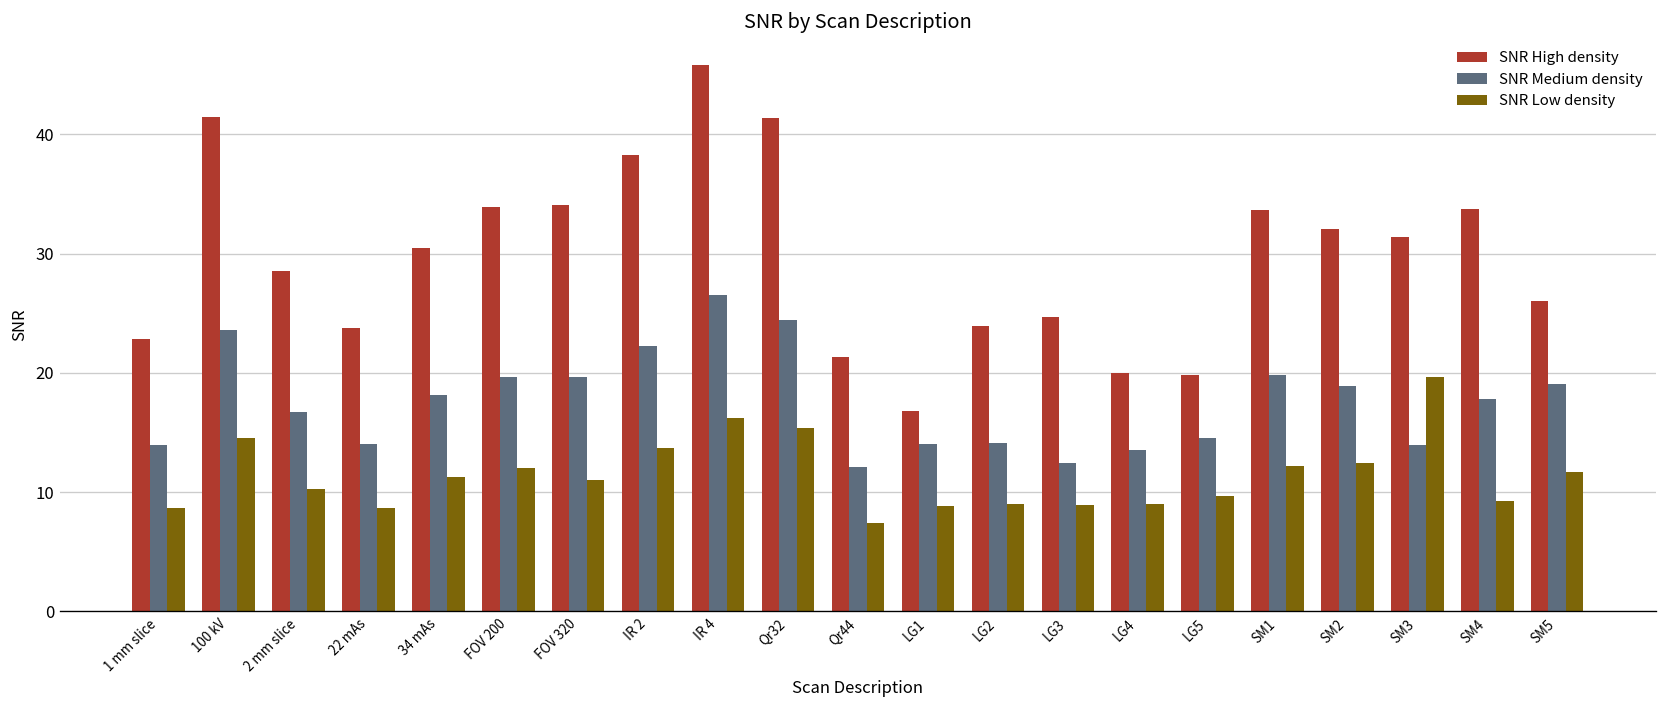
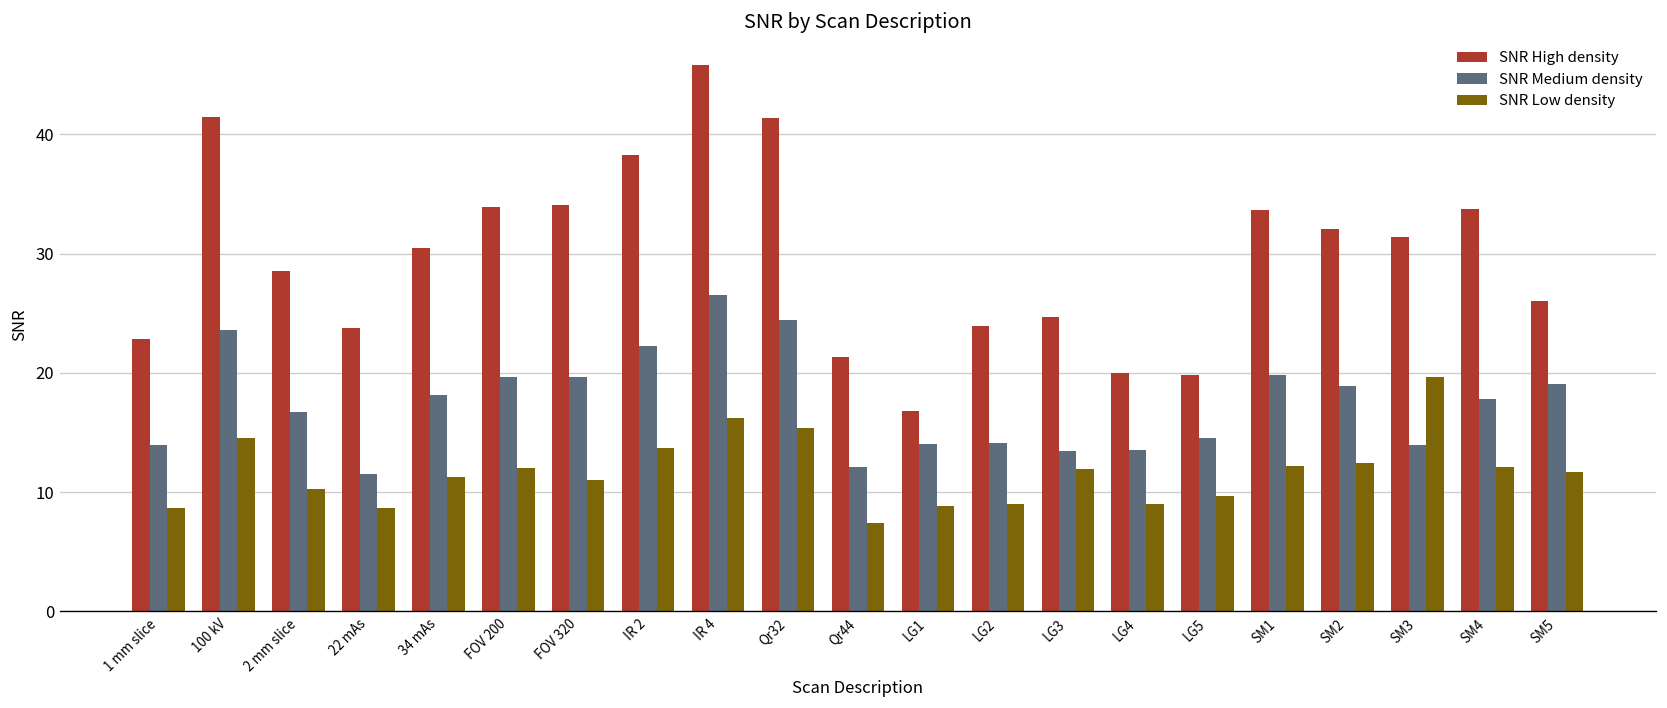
  {
    "SNR High density": {
      "1 mm slice": 23,
      "100 kV": 41,
      "2 mm slice": 28,
      "22 mAs": 24,
      "34 mAs": 30,
      "FOV 200": 34,
      "FOV 320": 34,
      "IR 2": 38,
      "IR 4": 46,
      "Qr32": 41,
      "Qr44": 21,
      "LG1": 17,
      "LG2": 24,
      "LG3": 25,
      "LG4": 20,
      "LG5": 20,
      "SM1": 34,
      "SM2": 32,
      "SM3": 31,
      "SM4": 34,
      "SM5": 26
    },
    "SNR Medium density": {
      "1 mm slice": 14,
      "100 kV": 24,
      "2 mm slice": 17,
-     "22 mAs": 14,
+     "22 mAs": 12,
      "34 mAs": 18,
      "FOV 200": 20,
      "FOV 320": 20,
      "IR 2": 22,
      "IR 4": 27,
      "Qr32": 24,
      "Qr44": 12,
      "LG1": 14,
      "LG2": 14,
-     "LG3": 12,
+     "LG3": 13,
      "LG4": 14,
      "LG5": 15,
      "SM1": 20,
      "SM2": 19,
      "SM3": 14,
      "SM4": 18,
      "SM5": 19
    },
    "SNR Low density": {
      "1 mm slice": 9,
      "100 kV": 15,
      "2 mm slice": 10,
      "22 mAs": 9,
      "34 mAs": 11,
      "FOV 200": 12,
      "FOV 320": 11,
      "IR 2": 14,
      "IR 4": 16,
      "Qr32": 15,
      "Qr44": 7,
      "LG1": 9,
      "LG2": 9,
-     "LG3": 9,
+     "LG3": 12,
      "LG4": 9,
      "LG5": 10,
      "SM1": 12,
      "SM2": 12,
      "SM3": 20,
-     "SM4": 9,
+     "SM4": 12,
      "SM5": 12
    }
  }
